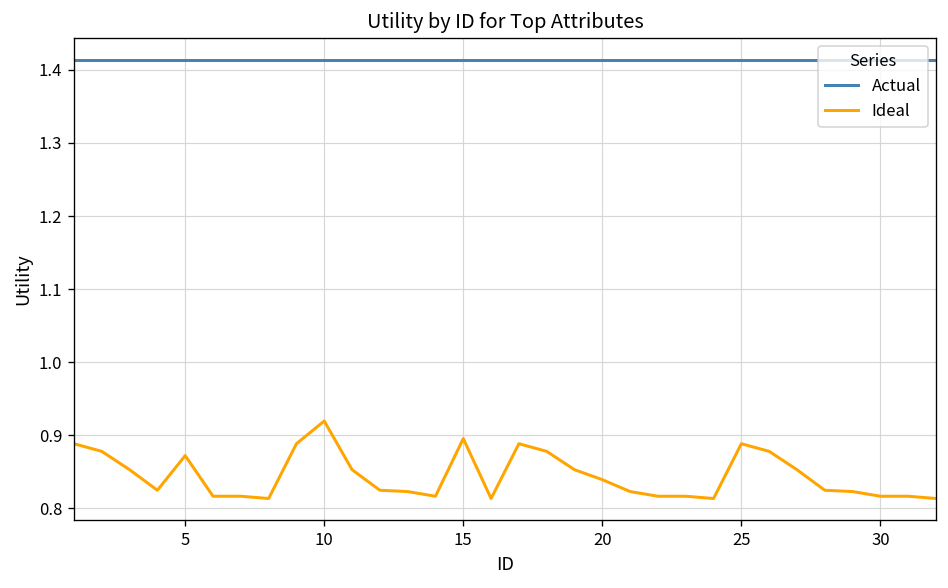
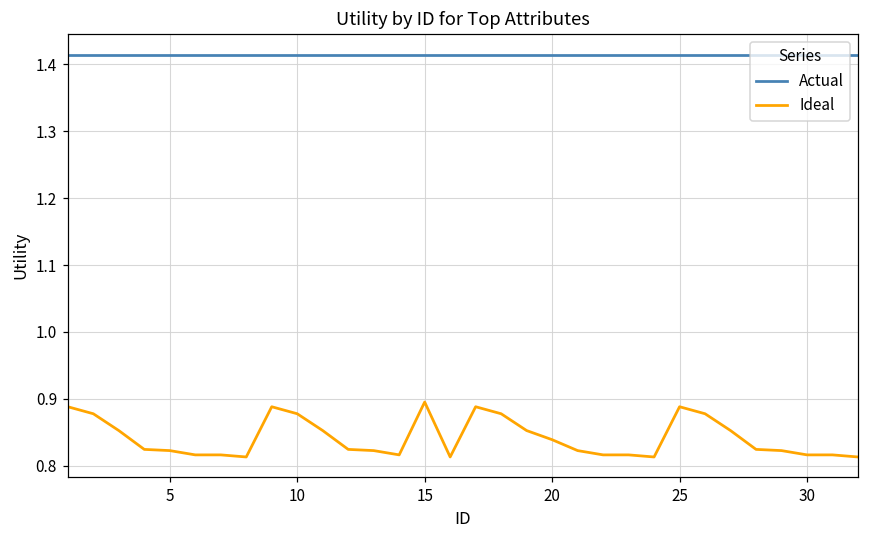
  {
    "Actual": {
      "5": 1.41,
      "10": 1.41,
      "15": 1.41,
      "20": 1.41,
      "25": 1.41
    },
    "Ideal": {
-     "5": 0.87,
-     "10": 0.92,
+     "5": 0.82,
+     "10": 0.88,
      "15": 0.90,
      "20": 0.84,
      "25": 0.89,
      "30": 0.82
    }
  }
